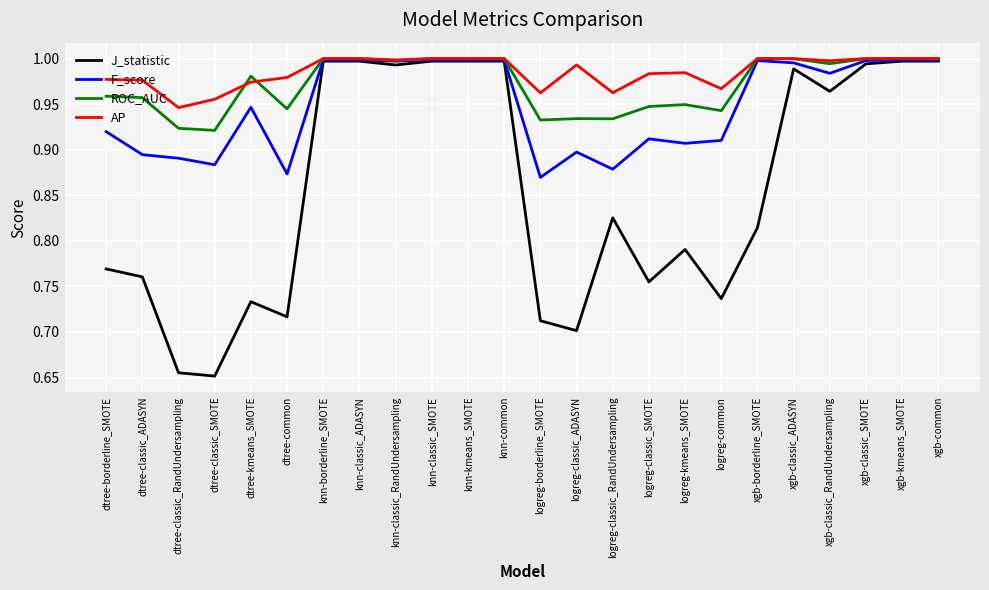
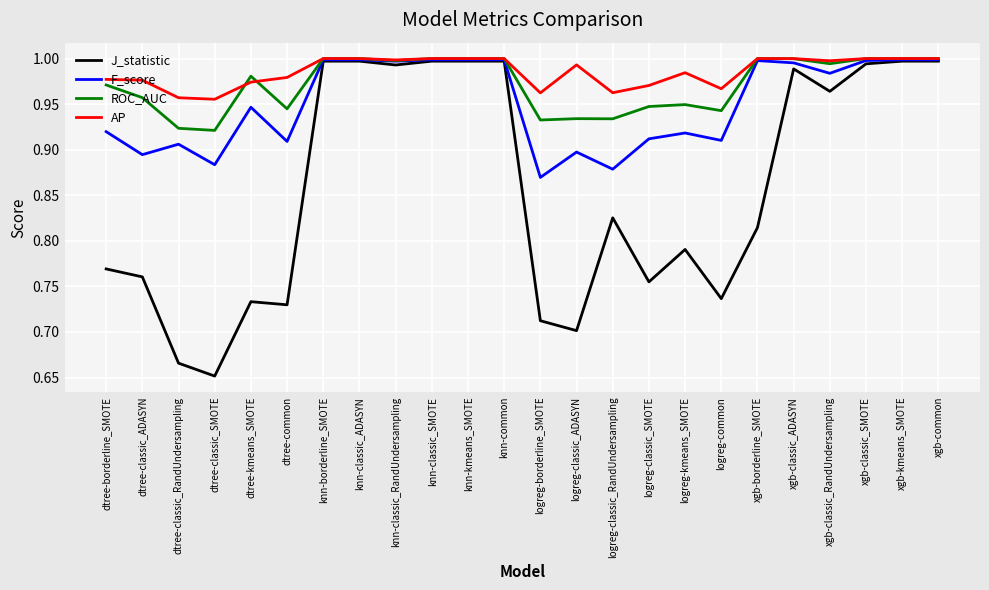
  {
    "J_statistic": {
      "dtree-borderline_SMOTE": 0.77,
      "dtree-classic_ADASYN": 0.76,
-     "dtree-classic_RandUndersampling": 0.66,
+     "dtree-classic_RandUndersampling": 0.67,
      "dtree-classic_SMOTE": 0.65,
      "dtree-kmeans_SMOTE": 0.73,
-     "dtree-common": 0.72,
+     "dtree-common": 0.73,
      "knn-classic_RandUndersampling": 0.99,
      "logreg-borderline_SMOTE": 0.71,
      "logreg-classic_ADASYN": 0.70,
      "logreg-classic_RandUndersampling": 0.83,
      "logreg-classic_SMOTE": 0.75,
      "logreg-kmeans_SMOTE": 0.79,
      "logreg-common": 0.74,
      "xgb-borderline_SMOTE": 0.81,
      "xgb-classic_ADASYN": 0.99,
      "xgb-classic_RandUndersampling": 0.96,
      "xgb-classic_SMOTE": 0.99
    },
    "F_score": {
      "dtree-borderline_SMOTE": 0.92,
      "dtree-classic_ADASYN": 0.89,
-     "dtree-classic_RandUndersampling": 0.89,
+     "dtree-classic_RandUndersampling": 0.91,
      "dtree-classic_SMOTE": 0.88,
      "dtree-kmeans_SMOTE": 0.95,
-     "dtree-common": 0.87,
+     "dtree-common": 0.91,
      "logreg-borderline_SMOTE": 0.87,
      "logreg-classic_ADASYN": 0.90,
      "logreg-classic_RandUndersampling": 0.88,
      "logreg-classic_SMOTE": 0.91,
-     "logreg-kmeans_SMOTE": 0.91,
+     "logreg-kmeans_SMOTE": 0.92,
      "logreg-common": 0.91,
      "xgb-classic_ADASYN": 1.00,
      "xgb-classic_RandUndersampling": 0.98
    },
    "ROC_AUC": {
-     "dtree-borderline_SMOTE": 0.96,
+     "dtree-borderline_SMOTE": 0.97,
      "dtree-classic_ADASYN": 0.96,
      "dtree-classic_RandUndersampling": 0.92,
      "dtree-classic_SMOTE": 0.92,
      "dtree-kmeans_SMOTE": 0.98,
      "dtree-common": 0.94,
      "logreg-borderline_SMOTE": 0.93,
      "logreg-classic_ADASYN": 0.93,
      "logreg-classic_RandUndersampling": 0.93,
      "logreg-classic_SMOTE": 0.95,
      "logreg-kmeans_SMOTE": 0.95,
      "logreg-common": 0.94,
      "xgb-classic_RandUndersampling": 0.99
    },
    "AP": {
      "dtree-borderline_SMOTE": 0.98,
      "dtree-classic_ADASYN": 0.98,
-     "dtree-classic_RandUndersampling": 0.95,
+     "dtree-classic_RandUndersampling": 0.96,
      "dtree-classic_SMOTE": 0.96,
      "dtree-kmeans_SMOTE": 0.97,
      "dtree-common": 0.98,
      "logreg-borderline_SMOTE": 0.96,
      "logreg-classic_ADASYN": 0.99,
      "logreg-classic_RandUndersampling": 0.96,
-     "logreg-classic_SMOTE": 0.98,
+     "logreg-classic_SMOTE": 0.97,
      "logreg-kmeans_SMOTE": 0.98,
      "logreg-common": 0.97,
      "xgb-classic_RandUndersampling": 1.00
    }
  }
